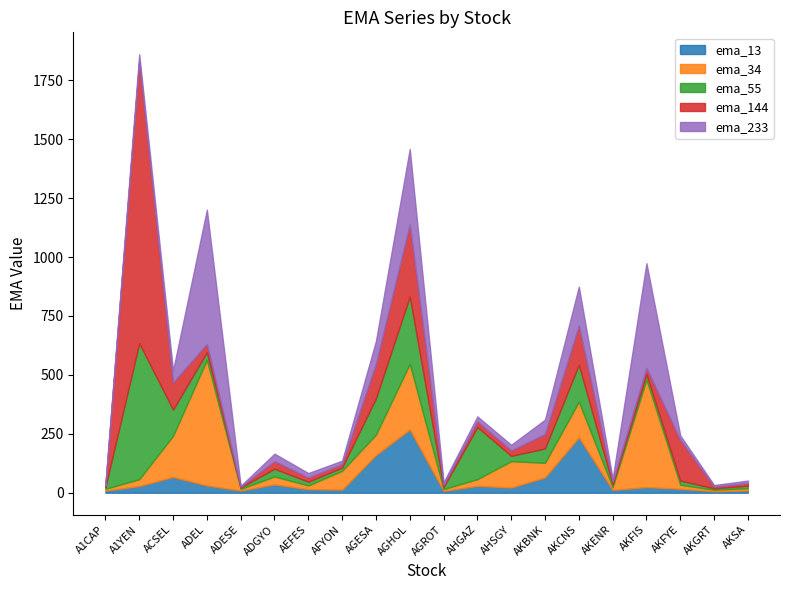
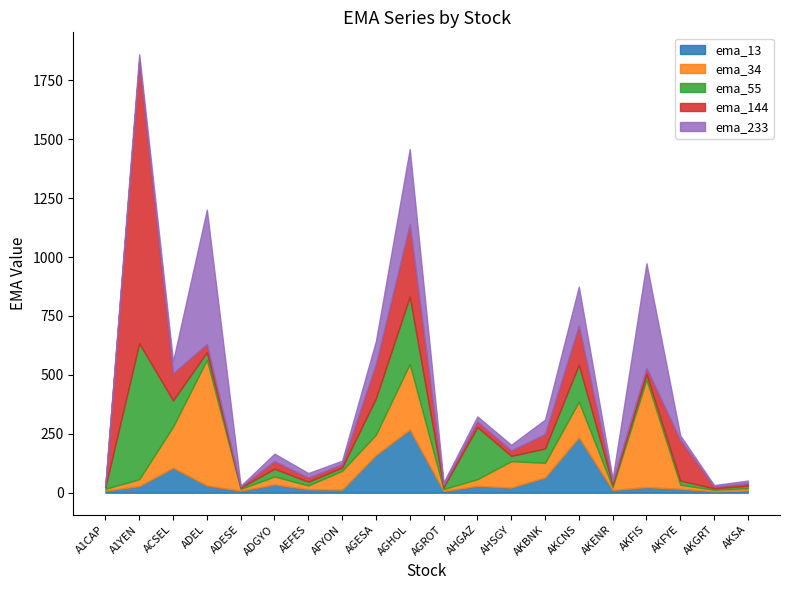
  {
    "ema_13": {
      "A1YEN": 30,
-     "ACSEL": 70,
+     "ACSEL": 110,
      "ADEL": 30,
      "ADGYO": 40,
      "AEFES": 20,
      "AFYON": 10,
      "AGESA": 160,
      "AGHOL": 270,
      "AHGAZ": 30,
      "AHSGY": 20,
      "AKBNK": 70,
      "AKCNS": 240,
      "AKENR": 10,
      "AKFIS": 20,
      "AKFYE": 20
    },
    "ema_34": {
      "A1YEN": 30,
      "ACSEL": 170,
      "ADEL": 530,
      "ADGYO": 30,
      "AEFES": 20,
      "AFYON": 80,
      "AGESA": 90,
      "AGHOL": 280,
      "AHGAZ": 30,
      "AHSGY": 110,
      "AKBNK": 60,
      "AKCNS": 150,
      "AKENR": 10,
      "AKFIS": 460,
      "AKFYE": 20
    },
    "ema_55": {
      "A1YEN": 580,
      "ACSEL": 110,
      "ADEL": 30,
      "ADGYO": 30,
      "AEFES": 20,
      "AFYON": 10,
      "AGESA": 150,
      "AGHOL": 290,
      "AHGAZ": 220,
      "AHSGY": 20,
      "AKBNK": 60,
      "AKCNS": 160,
      "AKENR": 10,
      "AKFIS": 20,
      "AKFYE": 20
    },
    "ema_144": {
      "A1YEN": 1200,
      "ACSEL": 120,
      "ADEL": 30,
      "ADGYO": 30,
      "AEFES": 20,
      "AFYON": 10,
      "AGESA": 150,
      "AGHOL": 310,
      "AHGAZ": 20,
      "AHSGY": 20,
      "AKBNK": 60,
      "AKCNS": 170,
      "AKENR": 10,
      "AKFIS": 30,
      "AKFYE": 170
    },
    "ema_233": {
      "A1YEN": 30,
      "ACSEL": 50,
      "ADEL": 570,
      "ADGYO": 30,
      "AEFES": 20,
      "AFYON": 10,
      "AGESA": 100,
      "AGHOL": 320,
      "AGROT": 10,
      "AHGAZ": 20,
      "AHSGY": 20,
      "AKBNK": 60,
      "AKCNS": 170,
      "AKENR": 10,
      "AKFIS": 440,
      "AKFYE": 20
    }
  }
